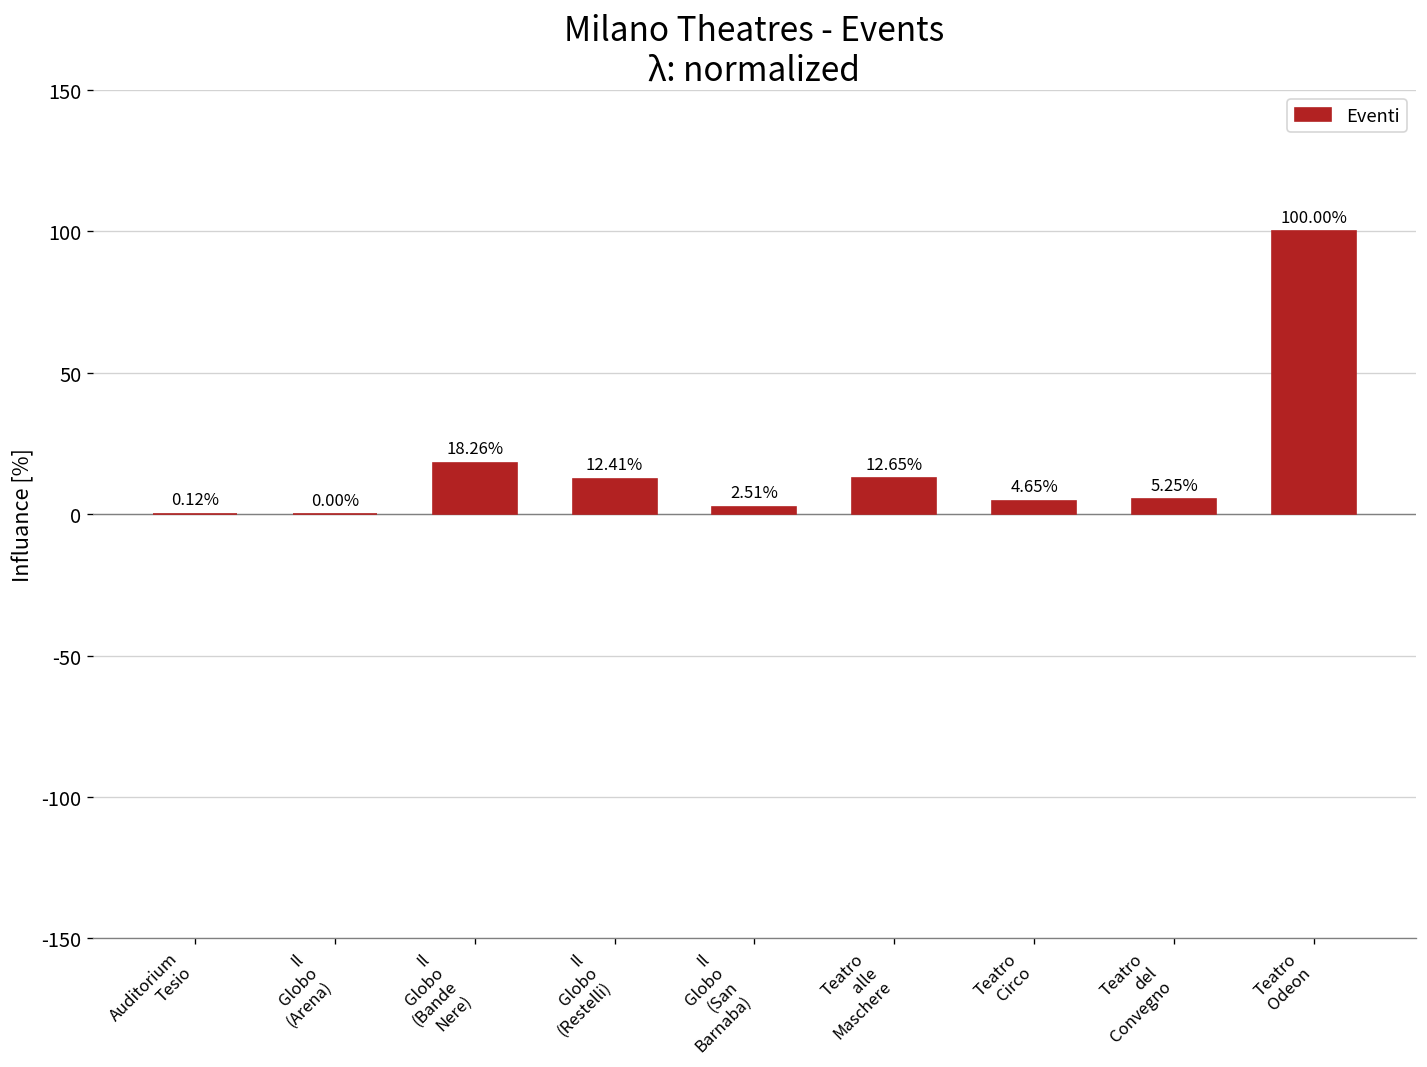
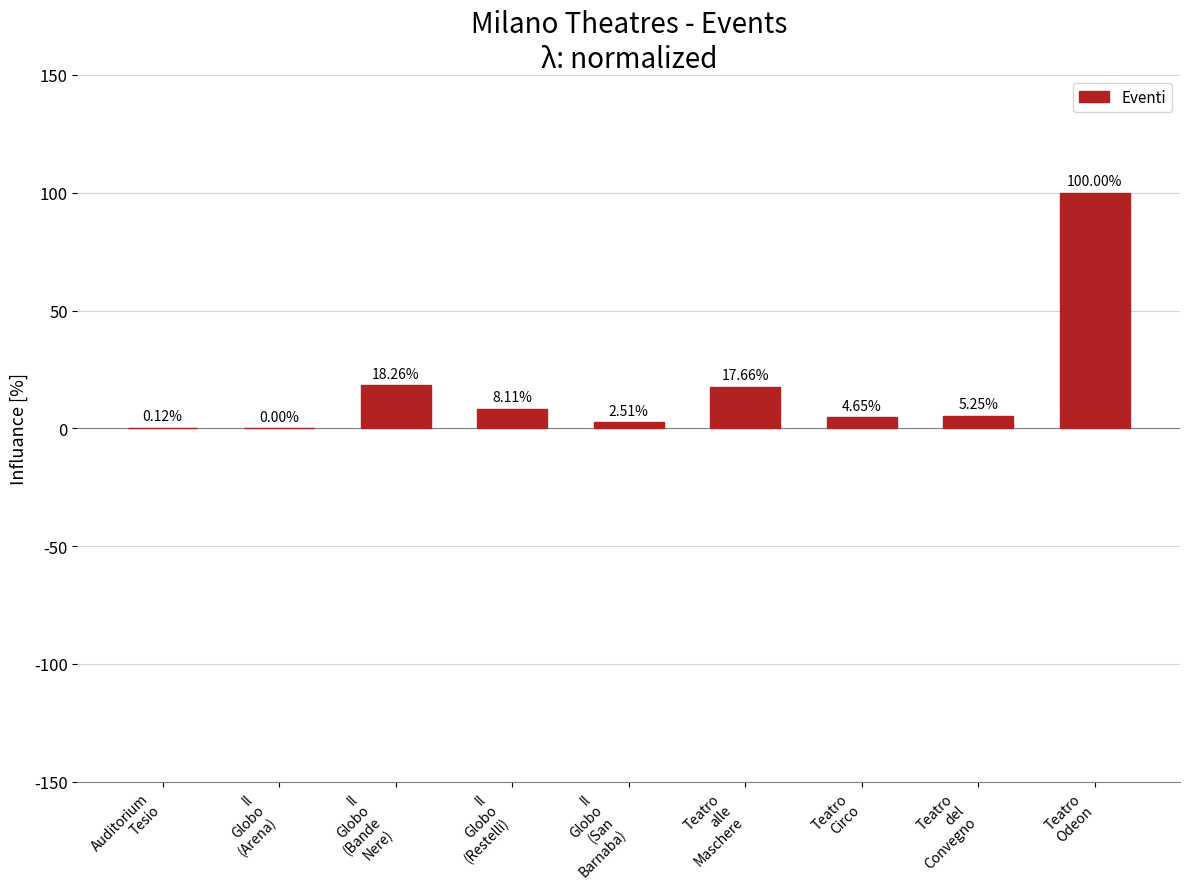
  {
    "Auditorium Tesio": "0.12%",
    "Il Globo (Arena)": "0.00%",
    "Il Globo (Bande Nere)": "18.26%",
-   "Il Globo (Restelli)": "12.41%",
+   "Il Globo (Restelli)": "8.11%",
    "Il Globo (San Barnaba)": "2.51%",
-   "Teatro alle Maschere": "12.65%",
+   "Teatro alle Maschere": "17.66%",
    "Teatro Circo": "4.65%",
    "Teatro del Convegno": "5.25%",
    "Teatro Odeon": "100.00%"
  }
